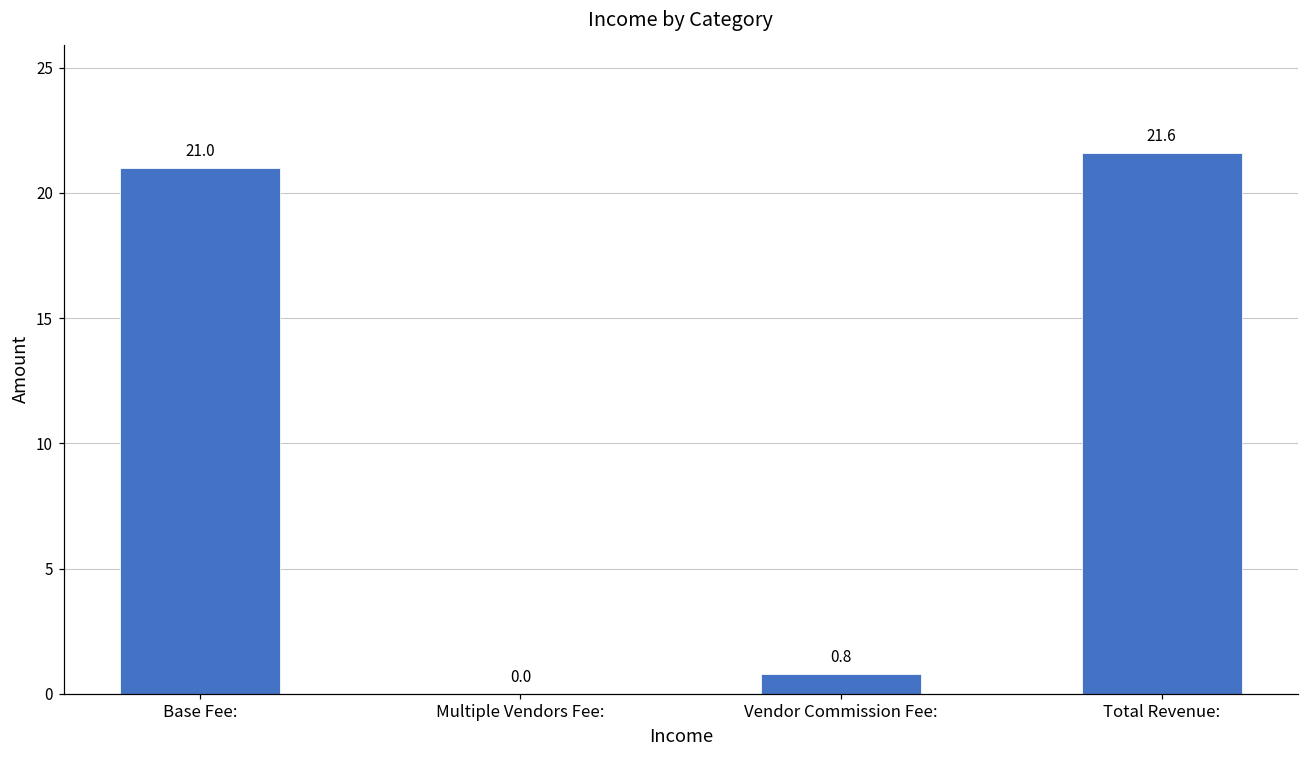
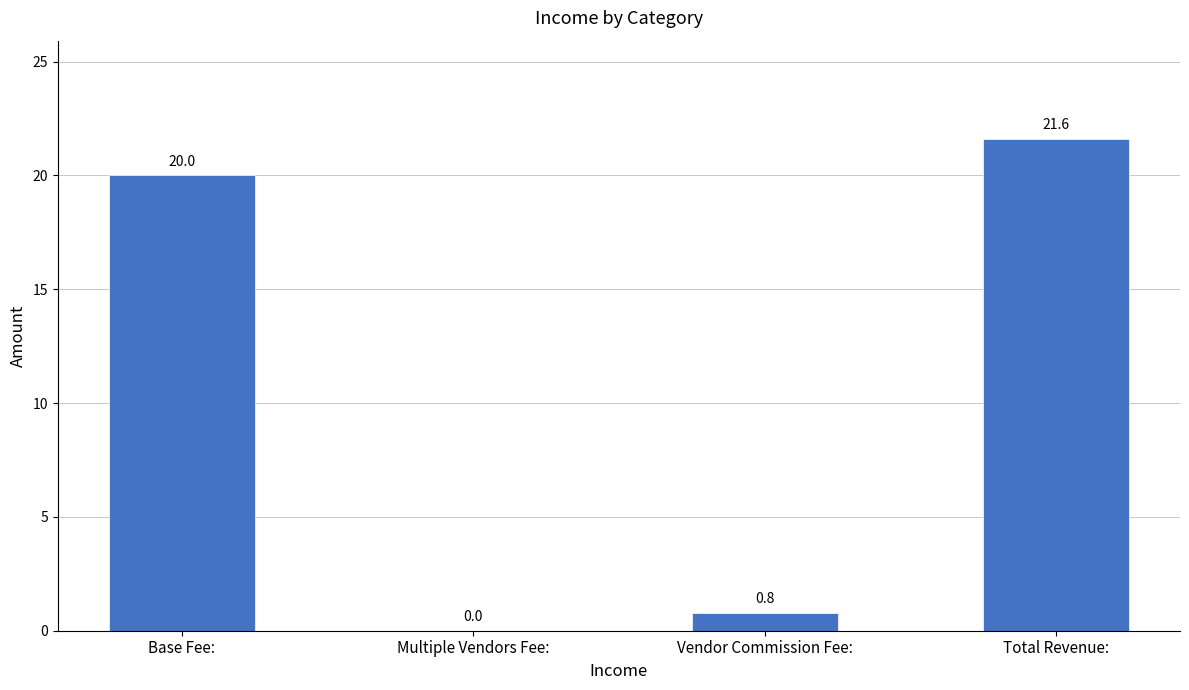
  {
-   "Base Fee:": 21.0,
+   "Base Fee:": 20.0,
    "Multiple Vendors Fee:": 0.0,
    "Vendor Commission Fee:": 0.8,
    "Total Revenue:": 21.6
  }
